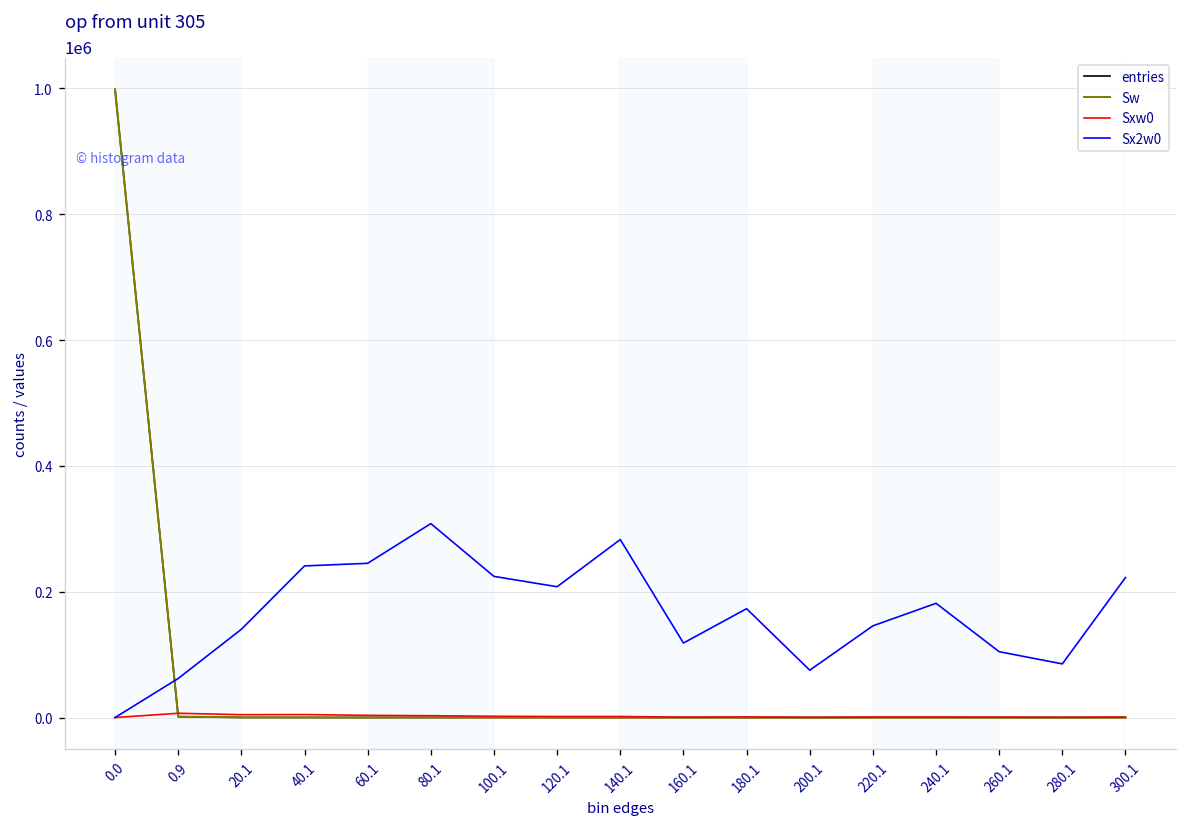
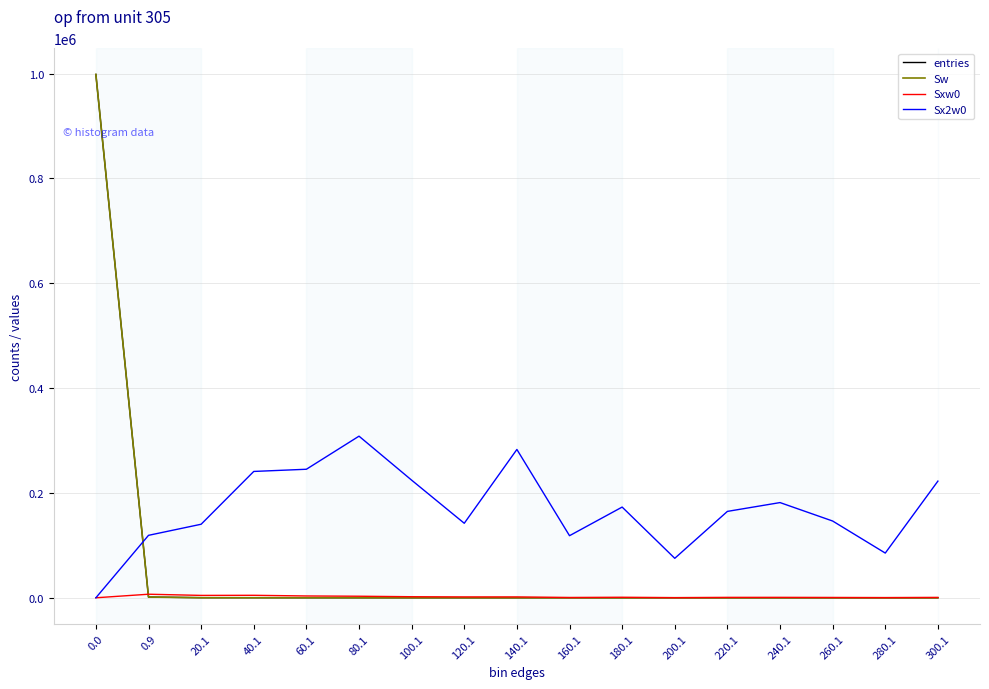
  {
    "Sw": {
      "0.0": 1000000,
      "0.9": 0
    },
    "Sxw0": {
      "0.9": 10000
    },
    "Sx2w0": {
-     "0.9": 60000,
+     "0.9": 120000,
      "20.1": 140000,
      "40.1": 240000,
      "60.1": 250000,
      "80.1": 310000,
      "100.1": 220000,
-     "120.1": 210000,
+     "120.1": 140000,
      "140.1": 280000,
      "160.1": 120000,
      "180.1": 170000,
      "200.1": 80000,
-     "220.1": 150000,
+     "220.1": 160000,
      "240.1": 180000,
-     "260.1": 100000,
+     "260.1": 150000,
      "280.1": 90000,
      "300.1": 220000
    }
  }
